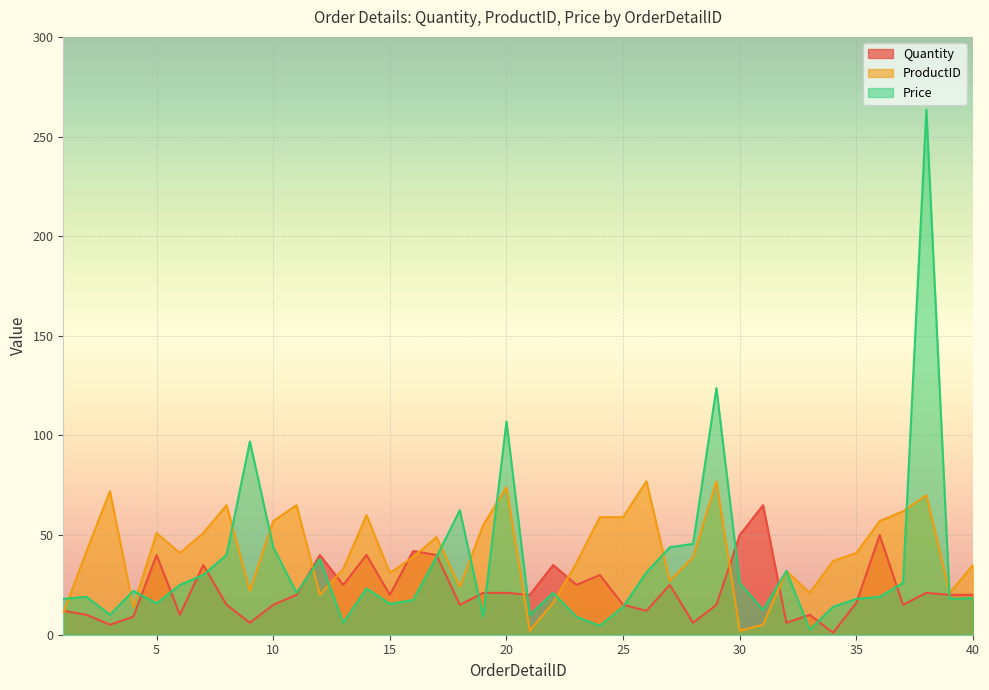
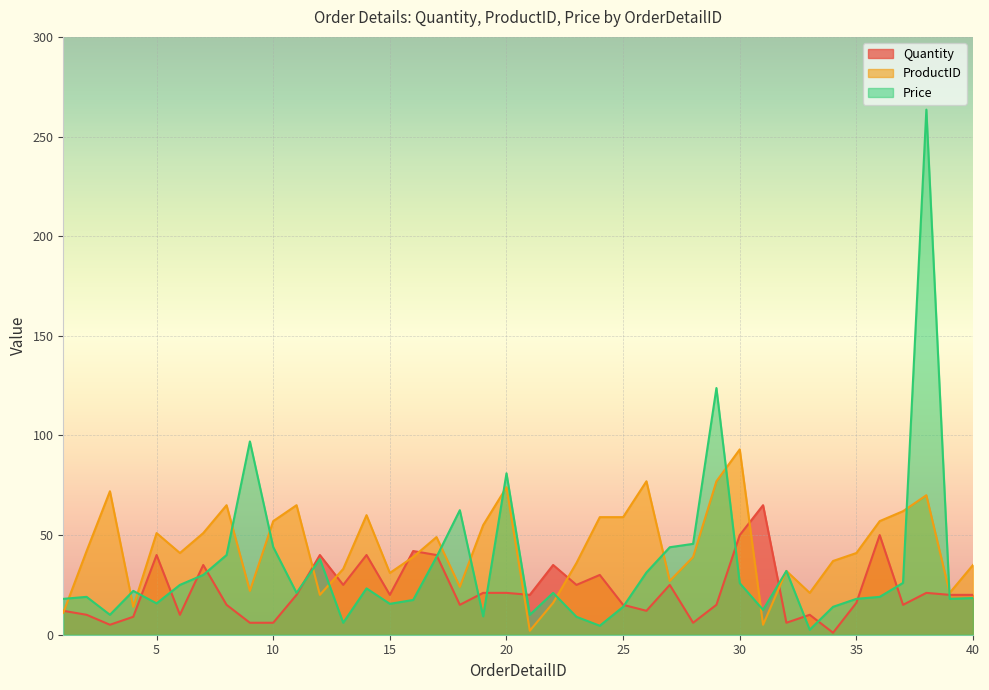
  {
    "Quantity": {
      "5": 40,
-     "10": 15,
+     "10": 6,
      "15": 20,
      "20": 21,
      "30": 50,
      "35": 16,
      "40": 20
    },
    "ProductID": {
      "5": 51,
      "10": 57,
      "15": 31,
      "20": 74,
      "25": 59,
-     "30": 2,
+     "30": 93,
      "35": 41,
      "40": 35
    },
    "Price": {
      "5": 16,
      "10": 44,
      "15": 16,
-     "20": 107,
+     "20": 81,
      "30": 26,
      "35": 18,
      "40": 18
    }
  }
